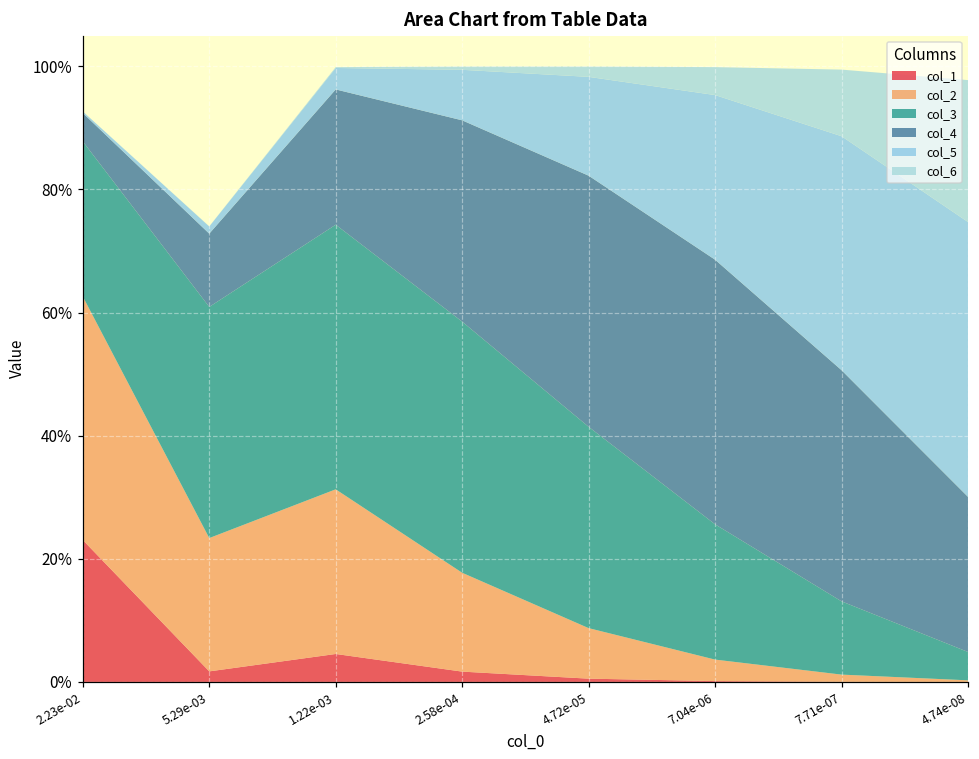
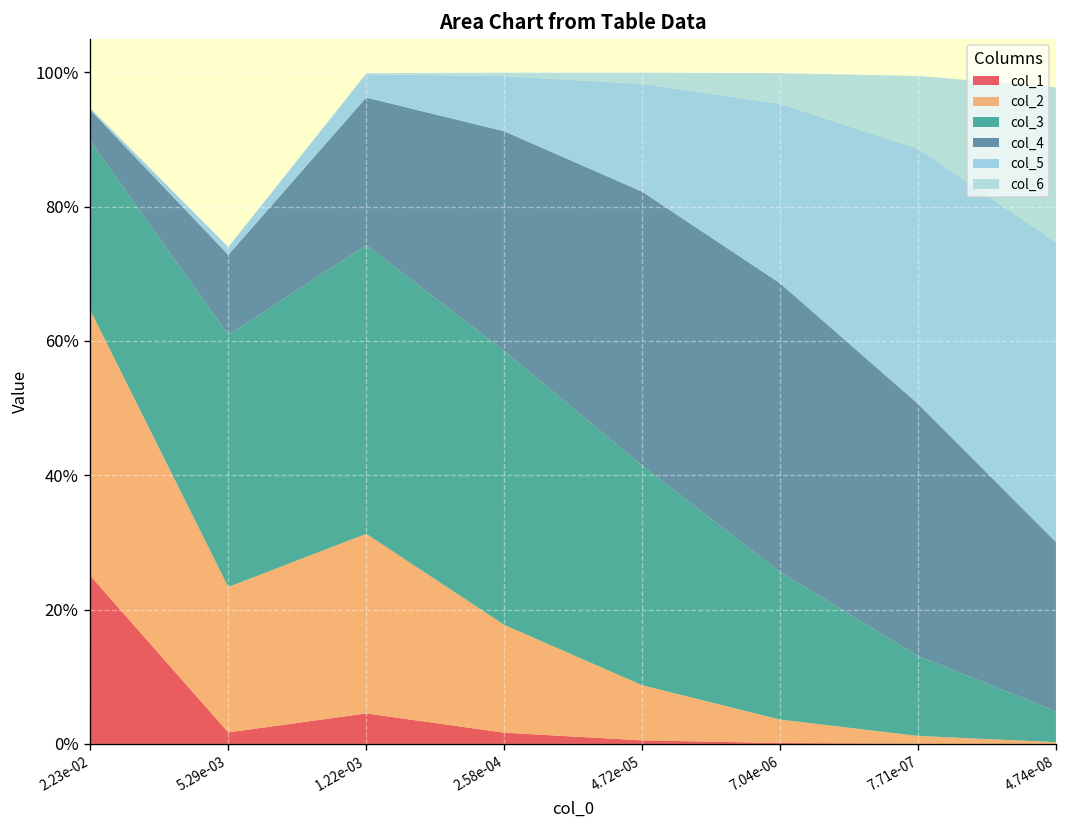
  {
    "col_1": {
-     "2.23e-02": "23%",
+     "2.23e-02": "25%",
      "5.29e-03": "2%",
      "1.22e-03": "5%",
      "2.58e-04": "2%",
      "4.72e-05": "1%"
    },
    "col_2": {
      "2.23e-02": "40%",
      "5.29e-03": "22%",
      "1.22e-03": "27%",
      "2.58e-04": "16%",
      "4.72e-05": "8%",
      "7.04e-06": "3%",
      "7.71e-07": "1%"
    }
  }
